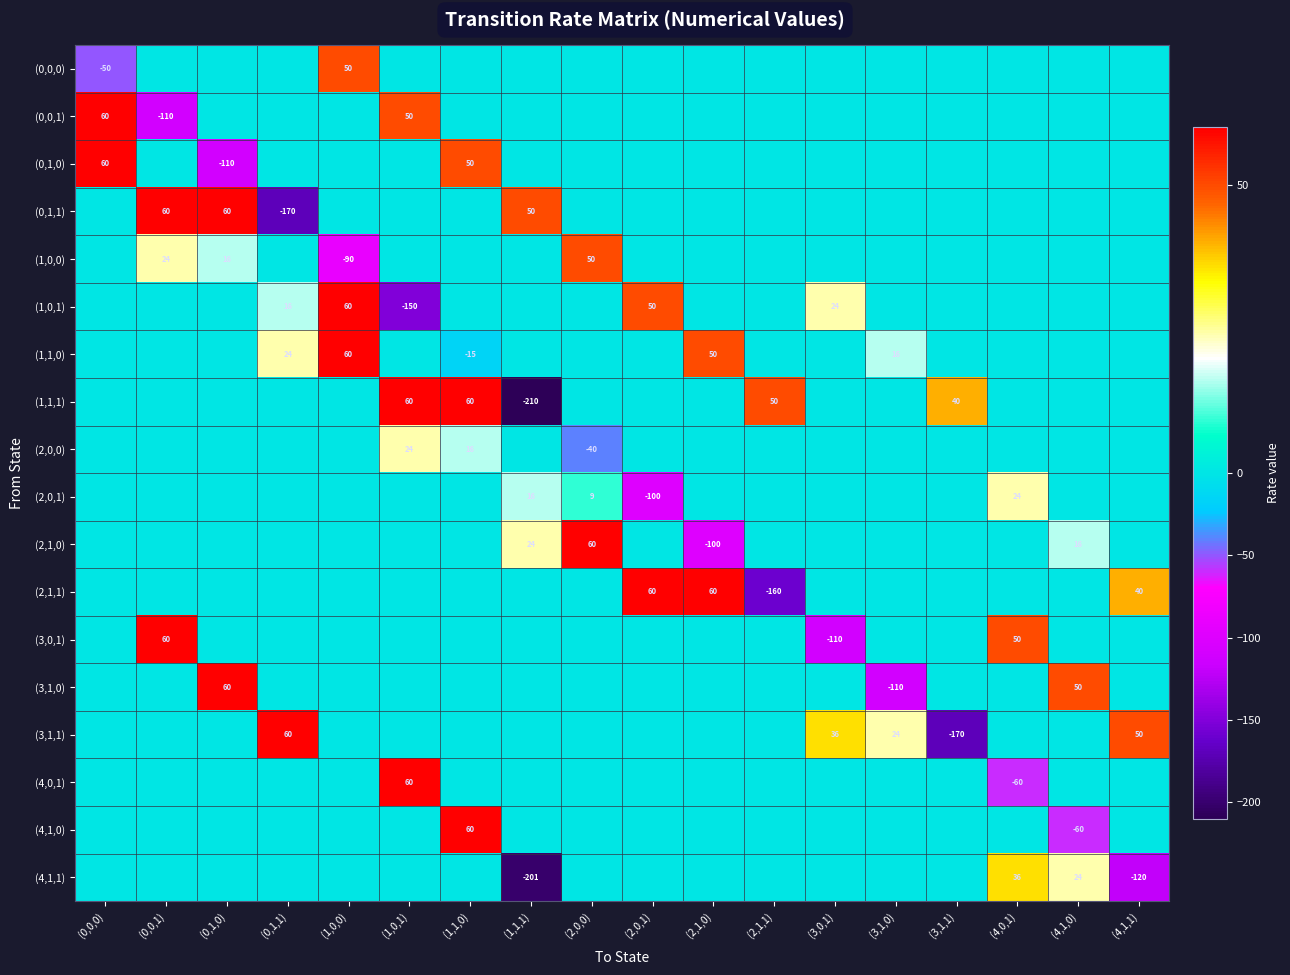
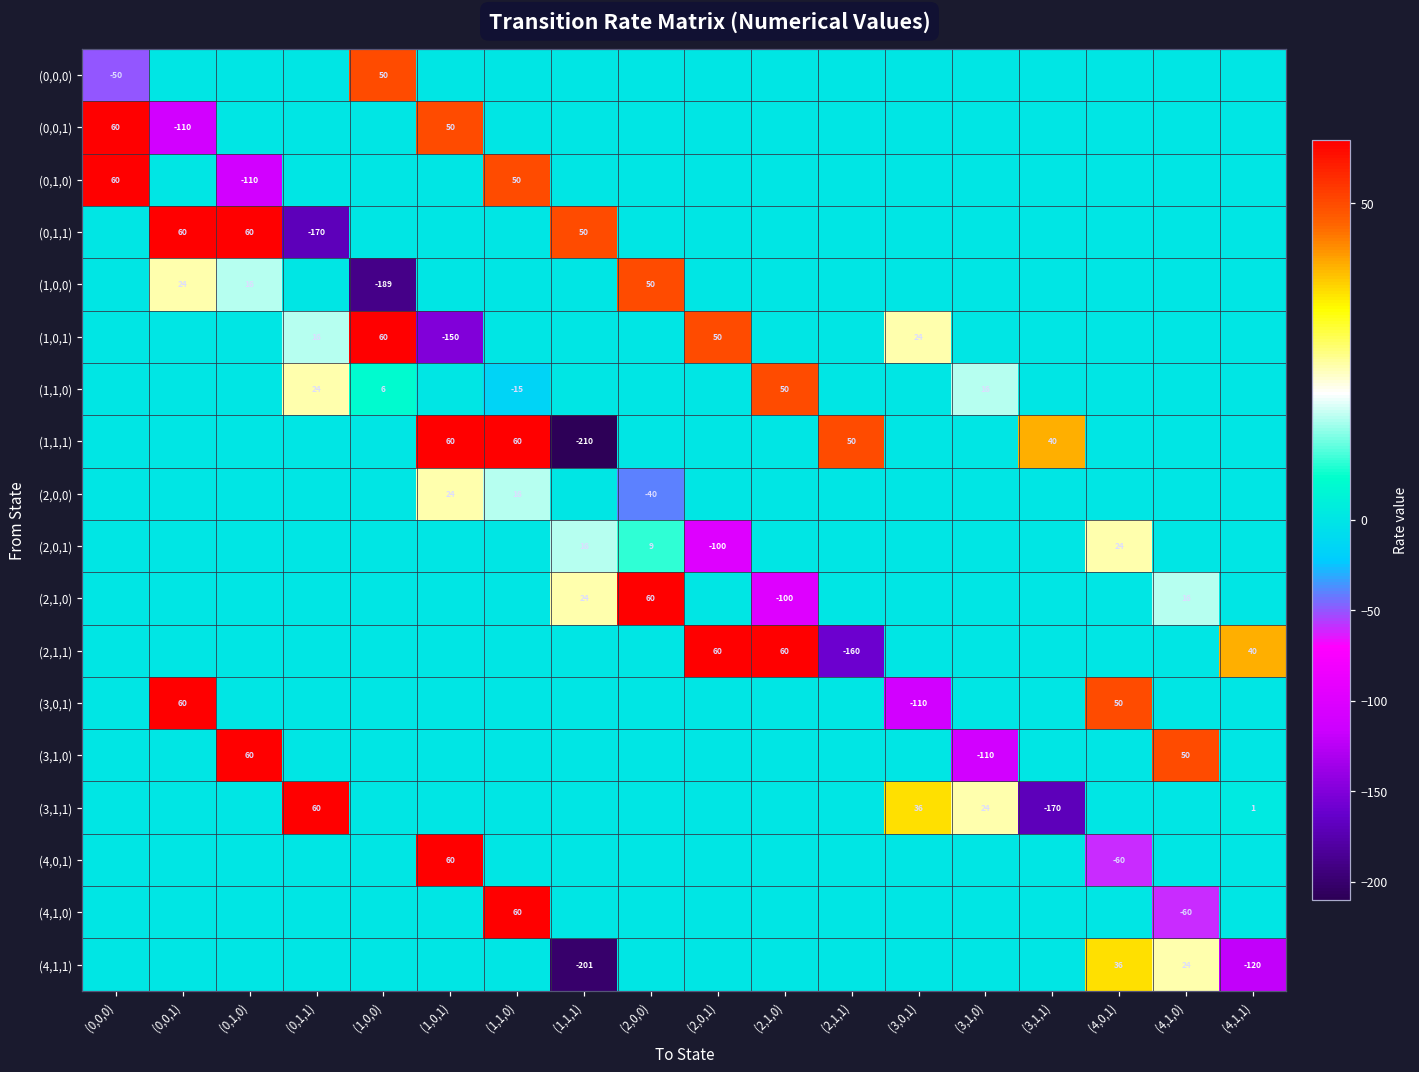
  {
    "(0,0,0)": {
      "(0,0,0)": -50,
      "(1,0,0)": 50
    },
    "(0,0,1)": {
      "(0,0,0)": 60,
      "(0,0,1)": -110,
      "(1,0,1)": 50
    },
    "(0,1,0)": {
      "(0,0,0)": 60,
      "(0,1,0)": -110,
      "(1,1,0)": 50
    },
    "(0,1,1)": {
      "(0,0,1)": 60,
      "(0,1,0)": 60,
      "(0,1,1)": -170,
      "(1,1,1)": 50
    },
    "(1,0,0)": {
      "(0,0,1)": 24,
-     "(1,0,0)": -90,
+     "(1,0,0)": -189,
      "(2,0,0)": 50
    },
    "(1,0,1)": {
      "(1,0,0)": 60,
      "(1,0,1)": -150,
      "(2,0,1)": 50,
      "(3,0,1)": 24
    },
    "(1,1,0)": {
      "(0,1,1)": 24,
-     "(1,0,0)": 60,
+     "(1,0,0)": 6,
      "(1,1,0)": -15,
      "(2,1,0)": 50
    },
    "(1,1,1)": {
      "(1,0,1)": 60,
      "(1,1,0)": 60,
      "(1,1,1)": -210,
      "(2,1,1)": 50,
      "(3,1,1)": 40
    },
    "(2,0,0)": {
      "(1,0,1)": 24,
      "(2,0,0)": -40
    },
    "(2,0,1)": {
      "(2,0,0)": 9,
      "(2,0,1)": -100,
      "(4,0,1)": 24
    },
    "(2,1,0)": {
      "(1,1,1)": 24,
      "(2,0,0)": 60,
      "(2,1,0)": -100
    },
    "(2,1,1)": {
      "(2,0,1)": 60,
      "(2,1,0)": 60,
      "(2,1,1)": -160,
      "(4,1,1)": 40
    },
    "(3,0,1)": {
      "(0,0,1)": 60,
      "(3,0,1)": -110,
      "(4,0,1)": 50
    },
    "(3,1,0)": {
      "(0,1,0)": 60,
      "(3,1,0)": -110,
      "(4,1,0)": 50
    },
    "(3,1,1)": {
      "(0,1,1)": 60,
      "(3,0,1)": 36,
      "(3,1,0)": 24,
      "(3,1,1)": -170,
-     "(4,1,1)": 50
+     "(4,1,1)": 1
    },
    "(4,0,1)": {
      "(1,0,1)": 60,
      "(4,0,1)": -60
    },
    "(4,1,0)": {
      "(1,1,0)": 60,
      "(4,1,0)": -60
    },
    "(4,1,1)": {
      "(1,1,1)": -201,
      "(4,0,1)": 36,
      "(4,1,0)": 24,
      "(4,1,1)": -120
    }
  }
